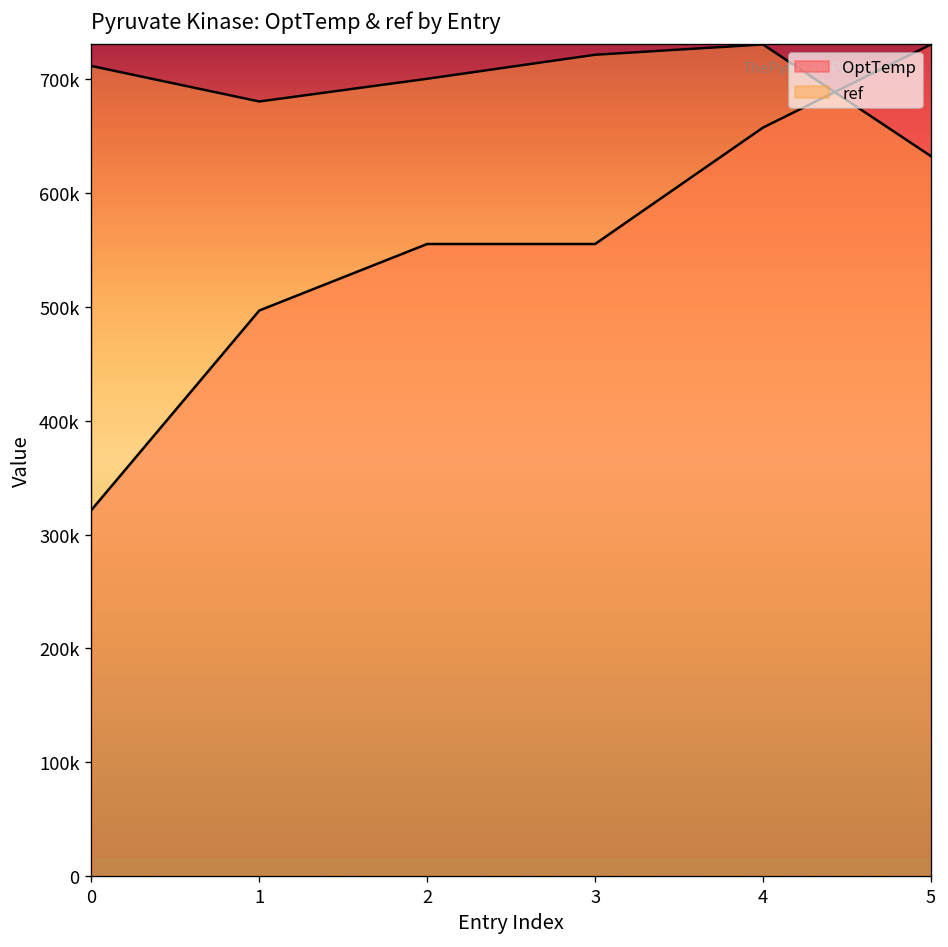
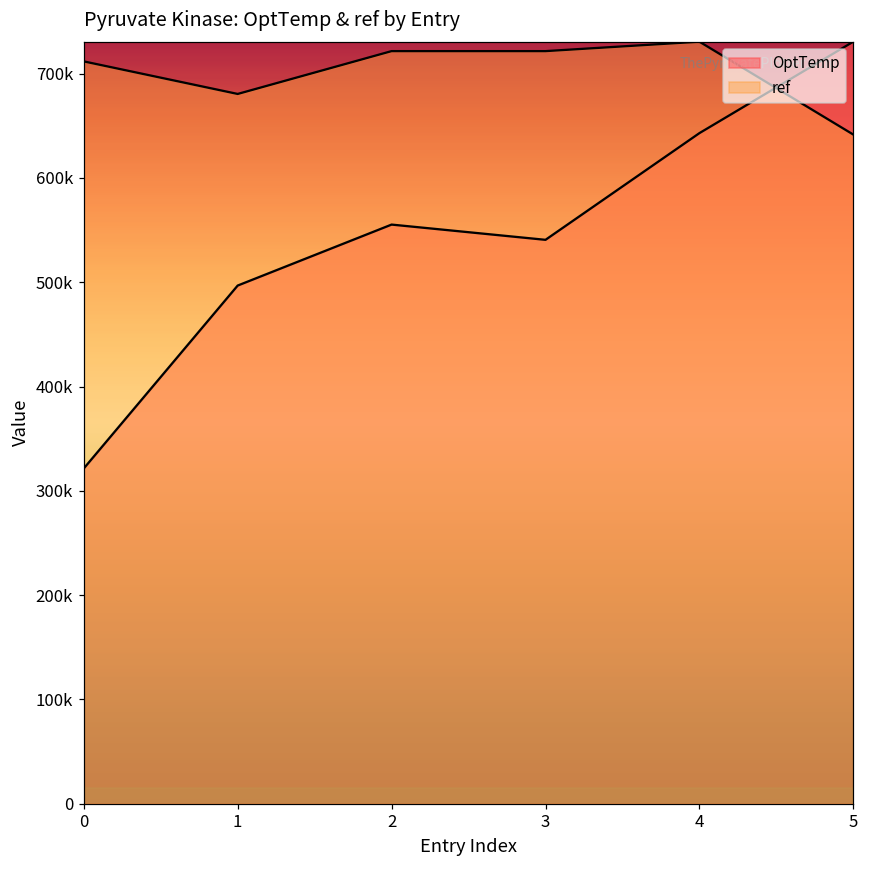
  {
    "OptTemp": {
      "0": 320000,
      "1": 500000,
      "2": 560000,
-     "3": 560000,
-     "4": 660000,
+     "3": 540000,
+     "4": 640000,
      "5": 730000
    },
    "ref": {
      "0": 710000,
      "1": 680000,
-     "2": 700000,
+     "2": 720000,
      "3": 720000,
      "4": 730000,
-     "5": 630000
+     "5": 640000
    }
  }
